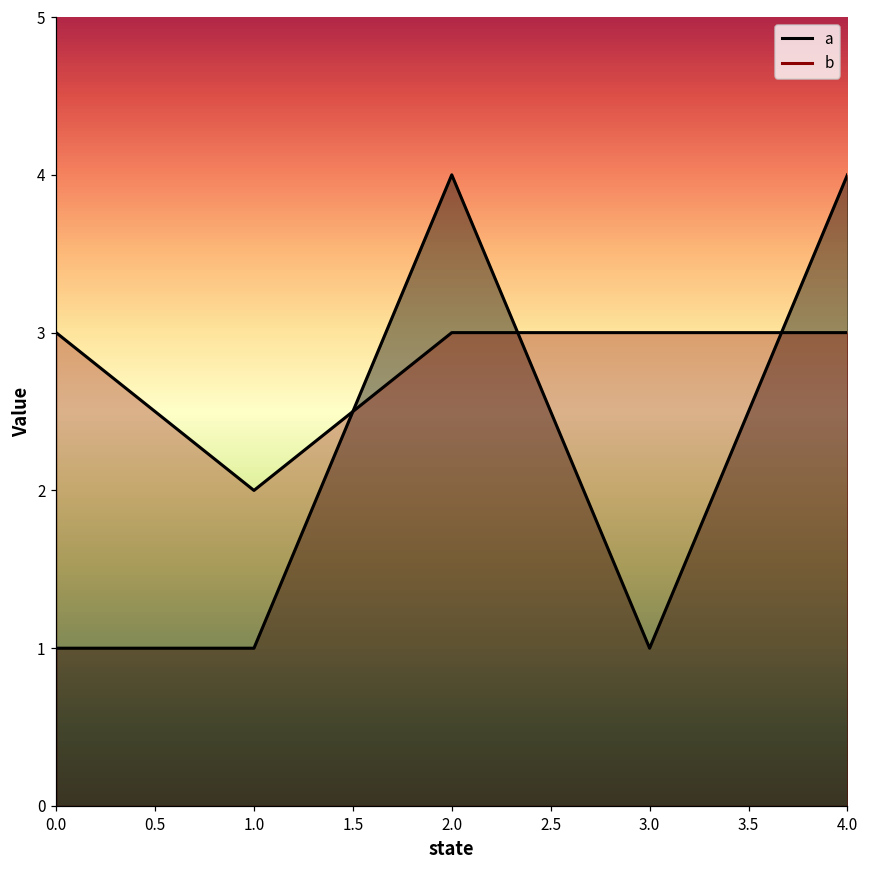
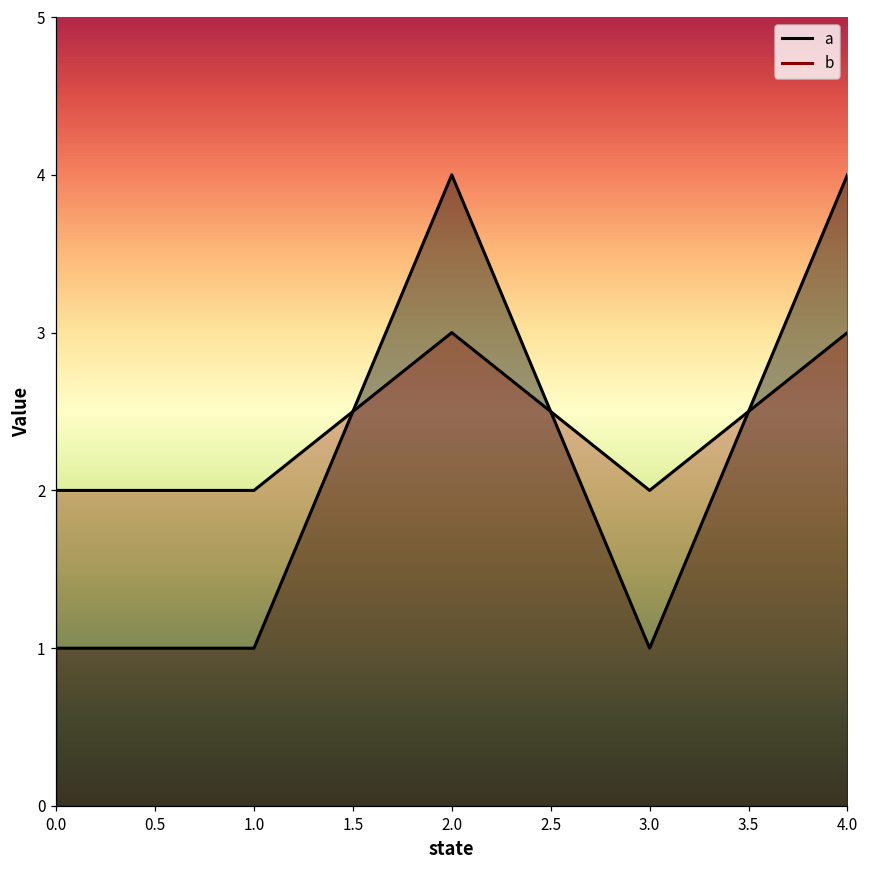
  {
    "a": {
      "0.0": 1,
      "1.0": 1,
      "2.0": 4,
      "3.0": 1,
      "4.0": 4
    },
    "b": {
-     "0.0": 3,
+     "0.0": 2,
      "1.0": 2,
      "2.0": 3,
-     "3.0": 3,
+     "3.0": 2,
      "4.0": 3
    }
  }
